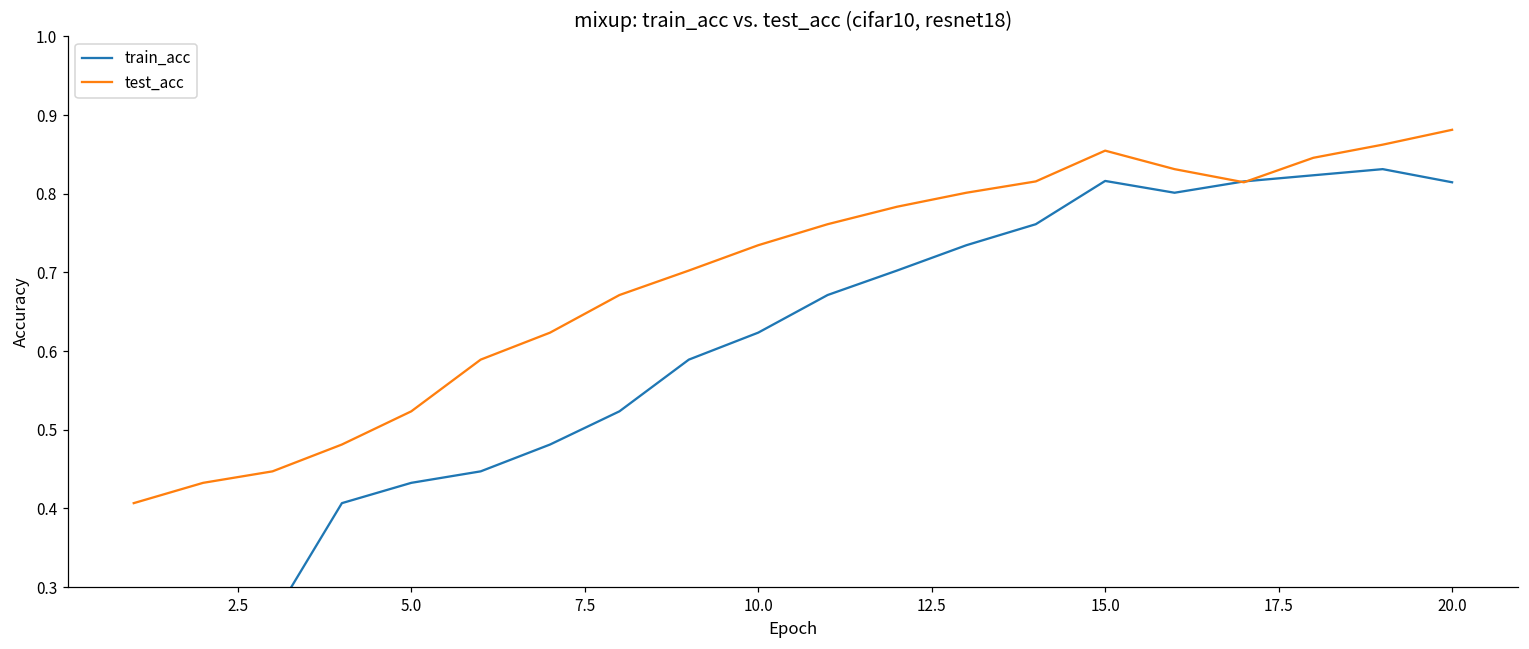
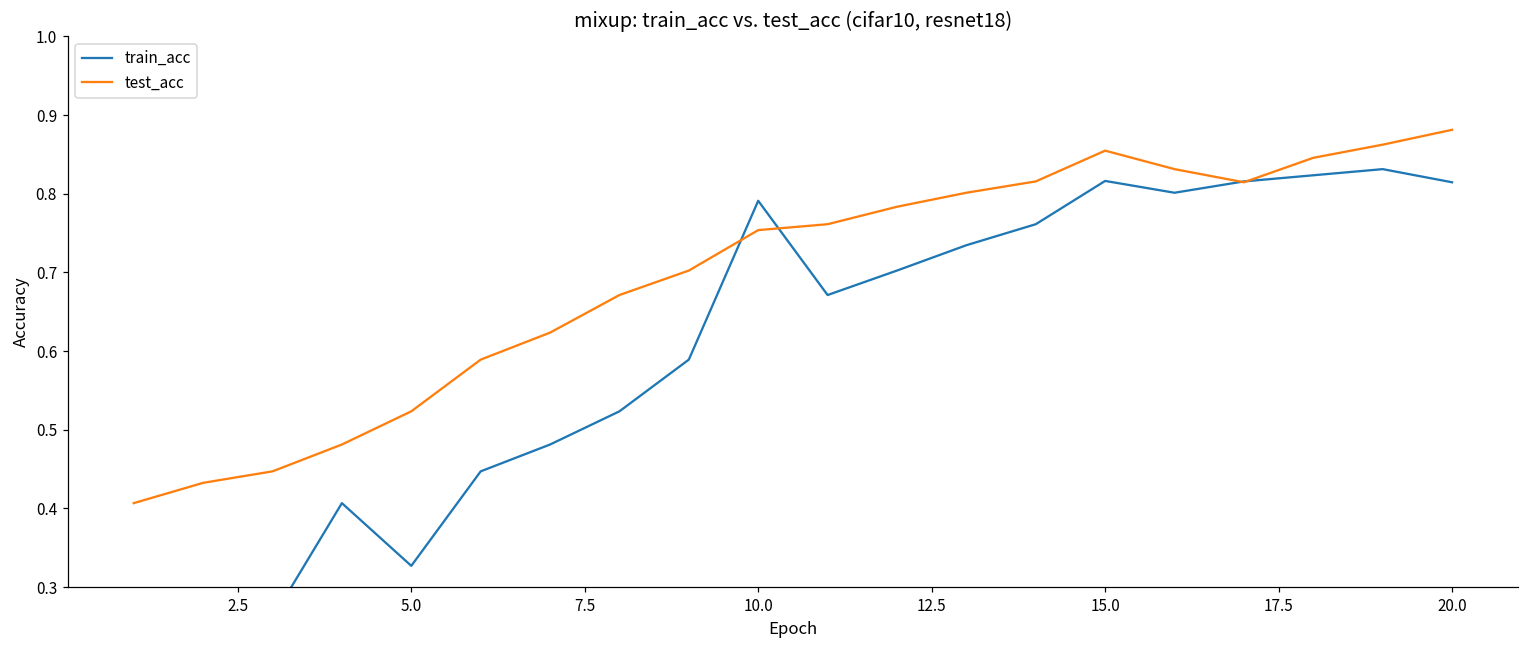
  {
    "train_acc": {
-     "5.0": 0.43,
-     "10.0": 0.62,
+     "5.0": 0.33,
+     "10.0": 0.79,
      "15.0": 0.82,
      "20.0": 0.81
    },
    "test_acc": {
      "5.0": 0.52,
-     "10.0": 0.73,
+     "10.0": 0.75,
      "15.0": 0.85,
      "20.0": 0.88
    }
  }
